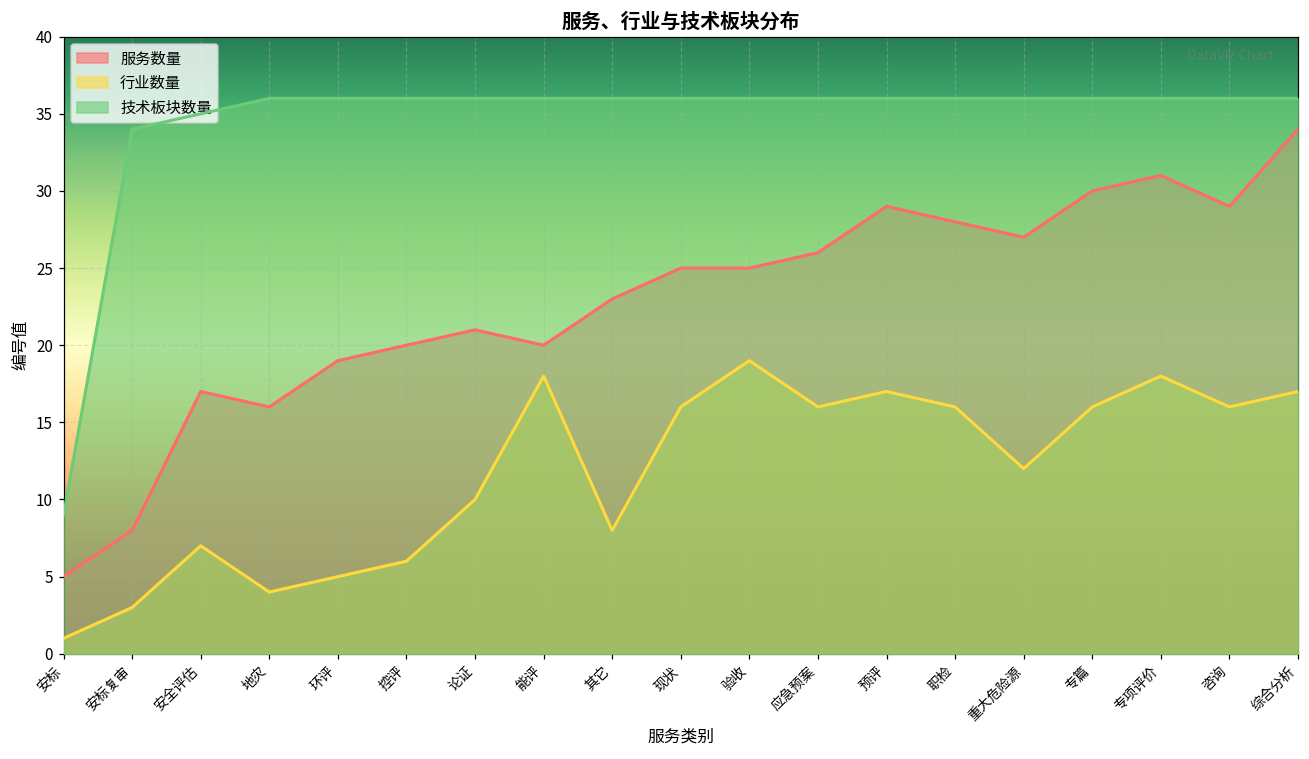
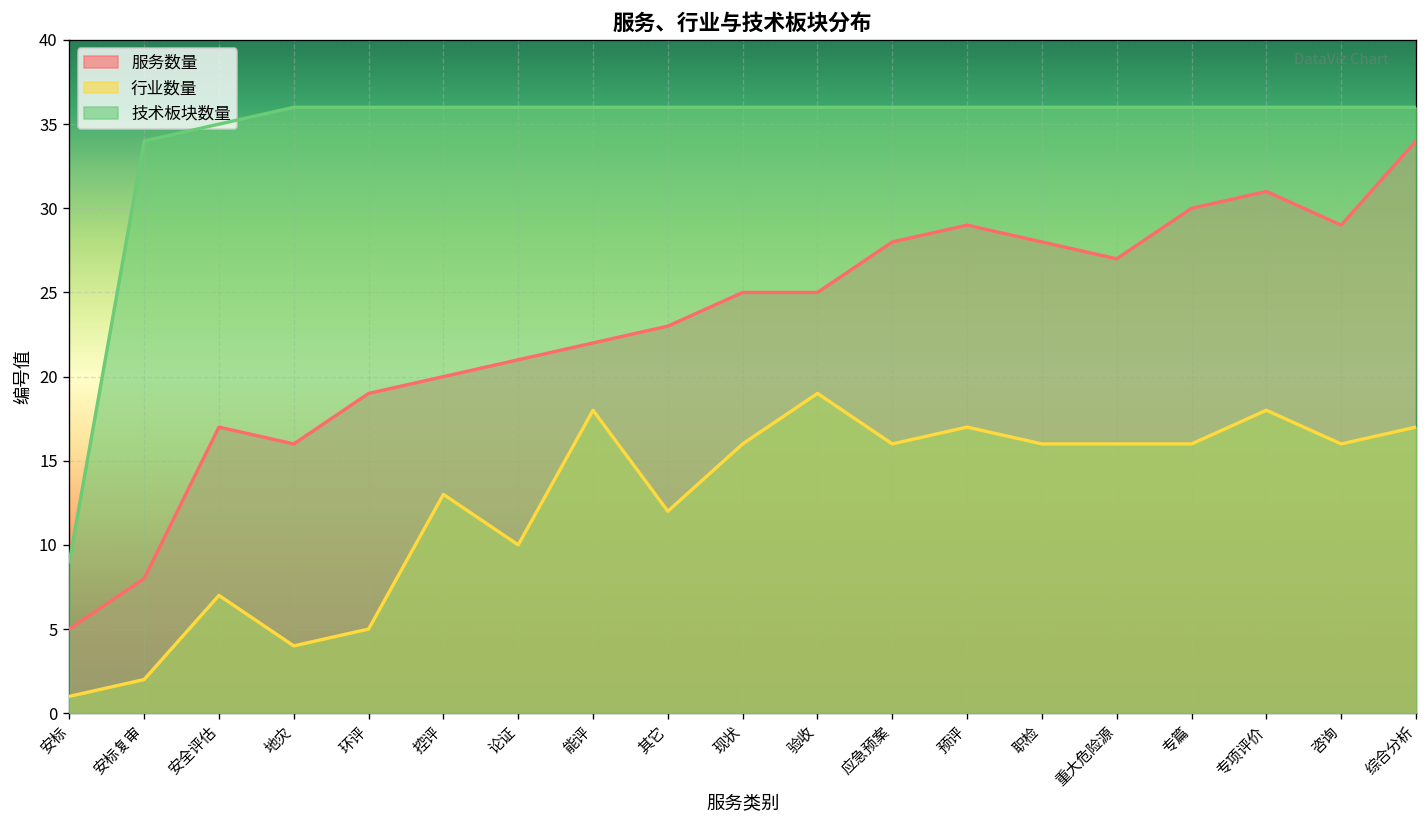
  {
    "服务数量": {
      "安标": 5,
      "安标复审": 8,
      "安全评估": 17,
      "地灾": 16,
      "环评": 19,
      "控评": 20,
      "论证": 21,
-     "能评": 20,
+     "能评": 22,
      "其它": 23,
      "现状": 25,
      "验收": 25,
-     "应急预案": 26,
+     "应急预案": 28,
      "预评": 29,
      "职检": 28,
      "重大危险源": 27,
      "专篇": 30,
      "专项评价": 31,
      "咨询": 29,
      "综合分析": 34
    },
    "行业数量": {
      "安标": 1,
-     "安标复审": 3,
+     "安标复审": 2,
      "安全评估": 7,
      "地灾": 4,
      "环评": 5,
-     "控评": 6,
+     "控评": 13,
      "论证": 10,
      "能评": 18,
-     "其它": 8,
+     "其它": 12,
      "现状": 16,
      "验收": 19,
      "应急预案": 16,
      "预评": 17,
      "职检": 16,
-     "重大危险源": 12,
+     "重大危险源": 16,
      "专篇": 16,
      "专项评价": 18,
      "咨询": 16,
      "综合分析": 17
    },
    "技术板块数量": {
      "安标": 9,
      "安标复审": 34,
      "地灾": 36,
      "环评": 36,
      "控评": 36,
      "论证": 36,
      "能评": 36,
      "其它": 36,
      "现状": 36,
      "验收": 36,
      "应急预案": 36,
      "预评": 36,
      "职检": 36,
      "重大危险源": 36,
      "专篇": 36,
      "专项评价": 36,
      "咨询": 36,
      "综合分析": 36
    }
  }
